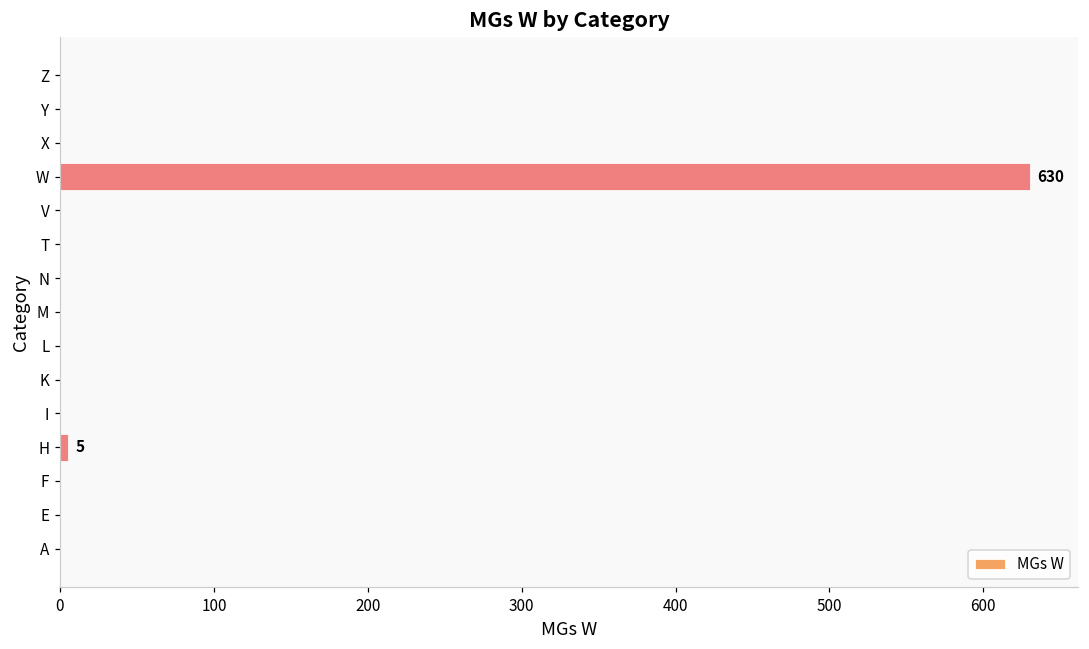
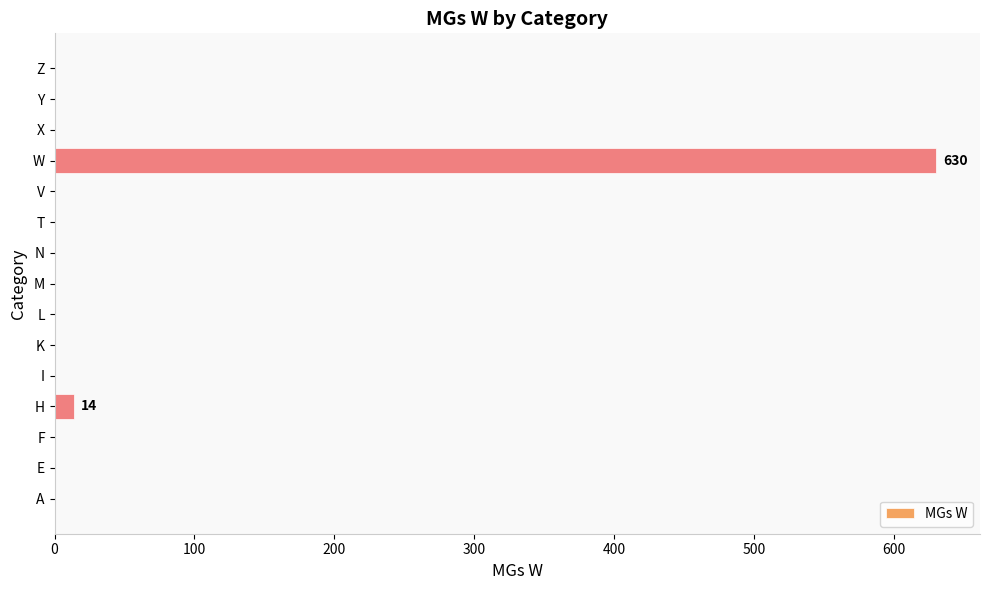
  {
    "W": 630,
-   "H": 5
+   "H": 14
  }
